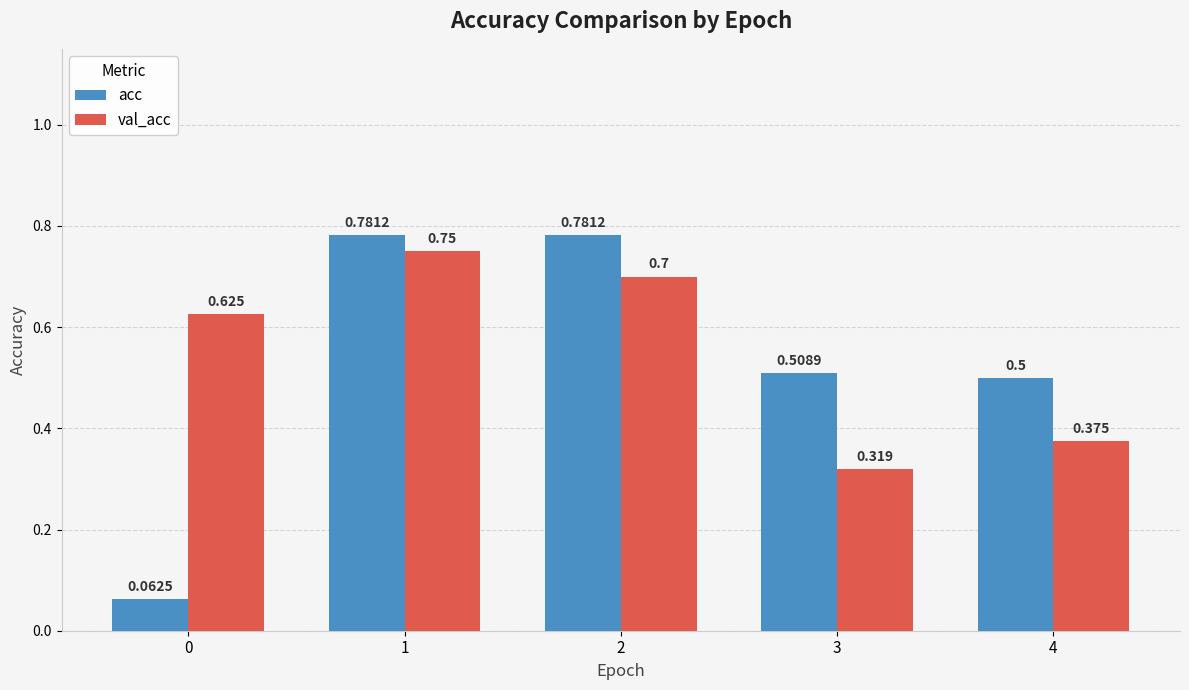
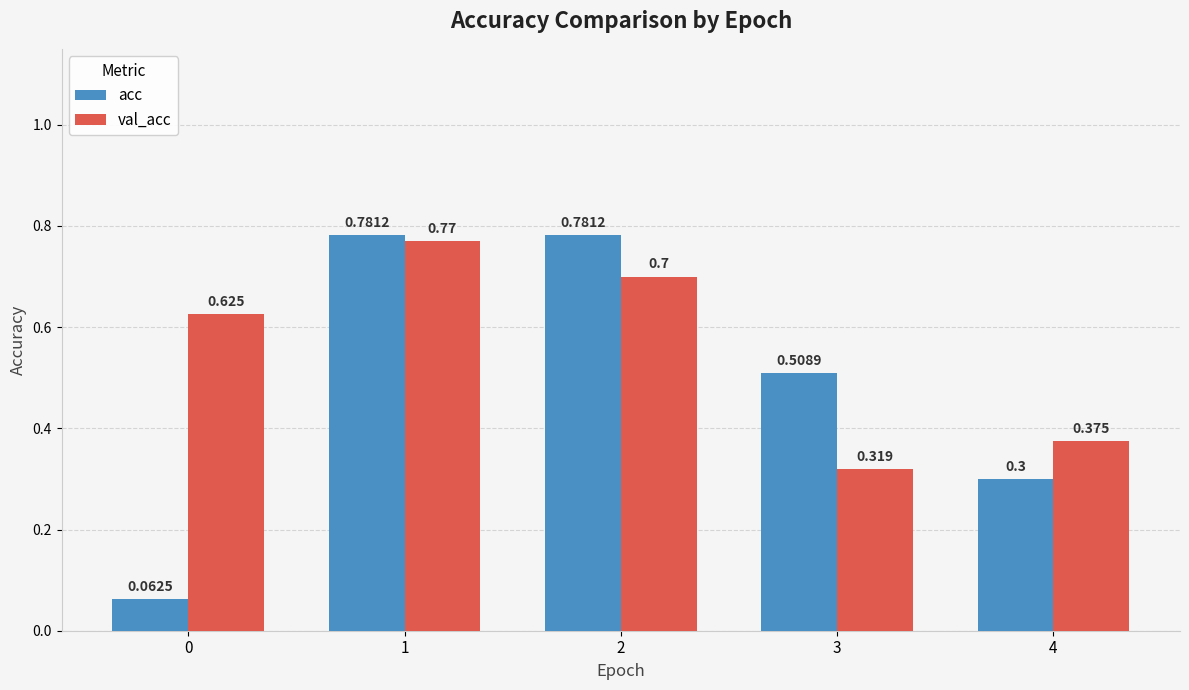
  {
    "acc": {
      "0": 0.0625,
      "1": 0.7812,
      "2": 0.7812,
      "3": 0.5089,
-     "4": 0.5
+     "4": 0.3
    },
    "val_acc": {
      "0": 0.625,
-     "1": 0.75,
+     "1": 0.77,
      "2": 0.7,
      "3": 0.319,
      "4": 0.375
    }
  }
